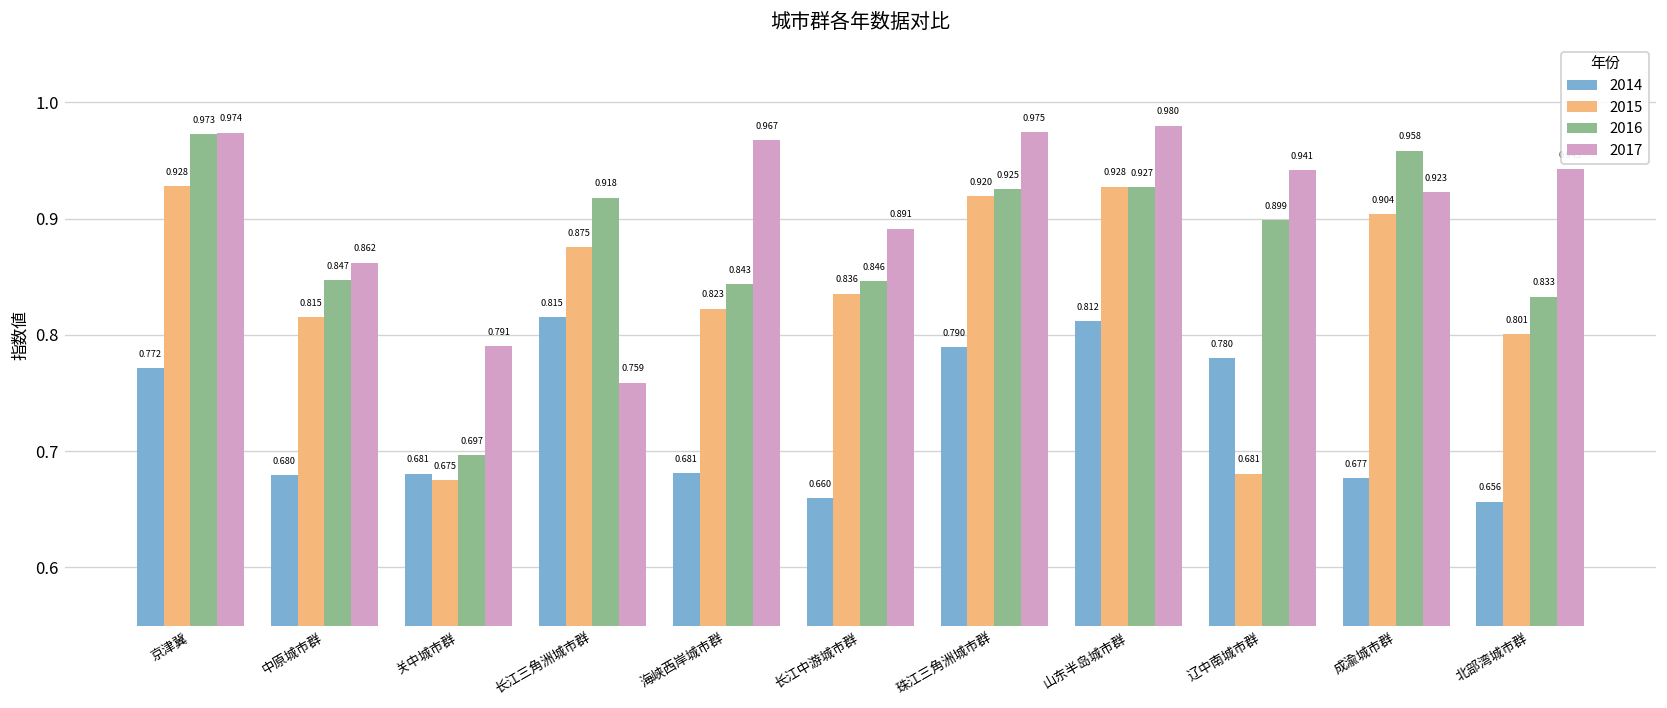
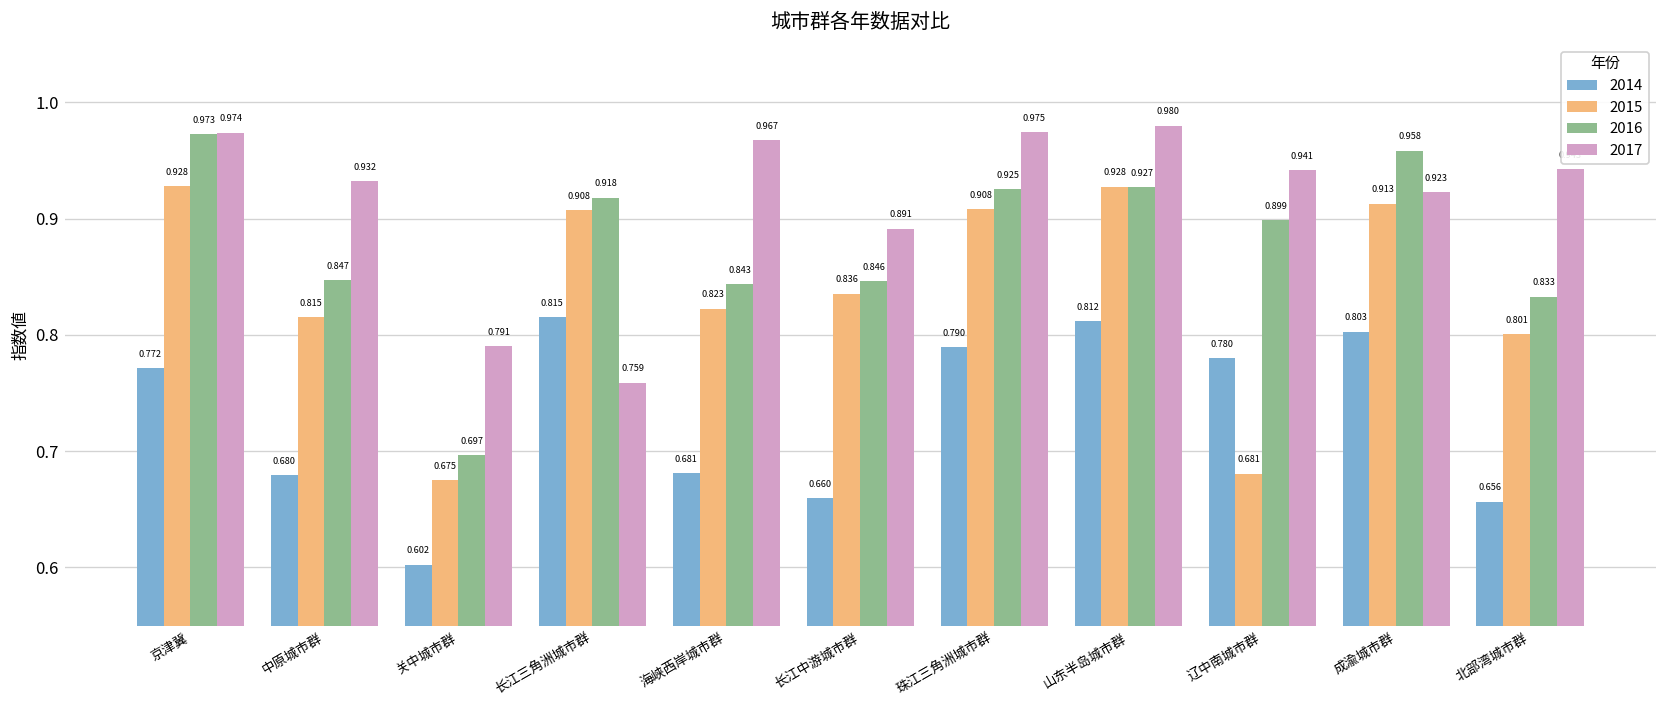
  {
    "2014": {
      "京津冀": 0.772,
      "中原城市群": 0.680,
-     "关中城市群": 0.681,
+     "关中城市群": 0.602,
      "长江三角洲城市群": 0.815,
      "海峡西岸城市群": 0.681,
      "长江中游城市群": 0.660,
      "珠江三角洲城市群": 0.790,
      "山东半岛城市群": 0.812,
      "辽中南城市群": 0.780,
-     "成渝城市群": 0.677,
+     "成渝城市群": 0.803,
      "北部湾城市群": 0.656
    },
    "2015": {
      "京津冀": 0.928,
      "中原城市群": 0.815,
      "关中城市群": 0.675,
-     "长江三角洲城市群": 0.875,
+     "长江三角洲城市群": 0.908,
      "海峡西岸城市群": 0.823,
      "长江中游城市群": 0.836,
-     "珠江三角洲城市群": 0.920,
+     "珠江三角洲城市群": 0.908,
      "山东半岛城市群": 0.928,
      "辽中南城市群": 0.681,
-     "成渝城市群": 0.904,
+     "成渝城市群": 0.913,
      "北部湾城市群": 0.801
    },
    "2016": {
      "京津冀": 0.973,
      "中原城市群": 0.847,
      "关中城市群": 0.697,
      "长江三角洲城市群": 0.918,
      "海峡西岸城市群": 0.843,
      "长江中游城市群": 0.846,
      "珠江三角洲城市群": 0.925,
      "山东半岛城市群": 0.927,
      "辽中南城市群": 0.899,
      "成渝城市群": 0.958,
      "北部湾城市群": 0.833
    },
    "2017": {
      "京津冀": 0.974,
-     "中原城市群": 0.862,
+     "中原城市群": 0.932,
      "关中城市群": 0.791,
      "长江三角洲城市群": 0.759,
      "海峡西岸城市群": 0.967,
      "长江中游城市群": 0.891,
      "珠江三角洲城市群": 0.975,
      "山东半岛城市群": 0.980,
      "辽中南城市群": 0.941,
      "成渝城市群": 0.923
    }
  }
